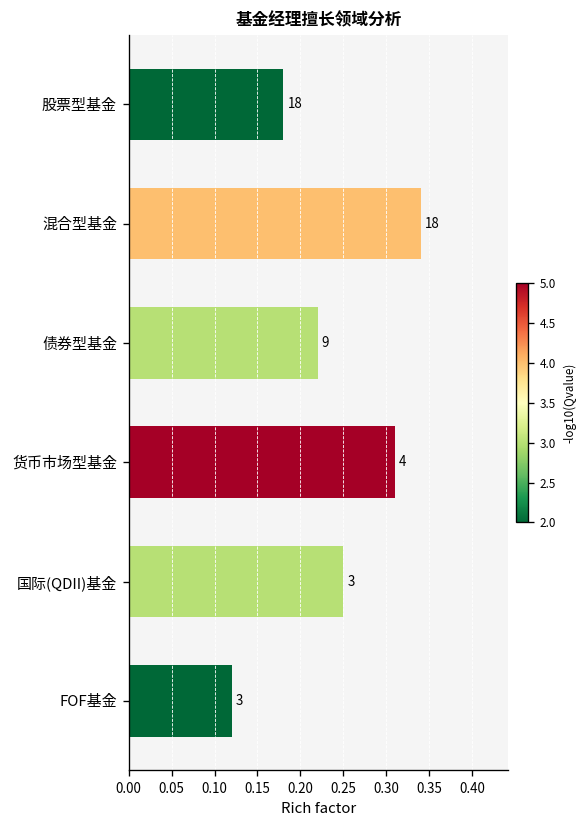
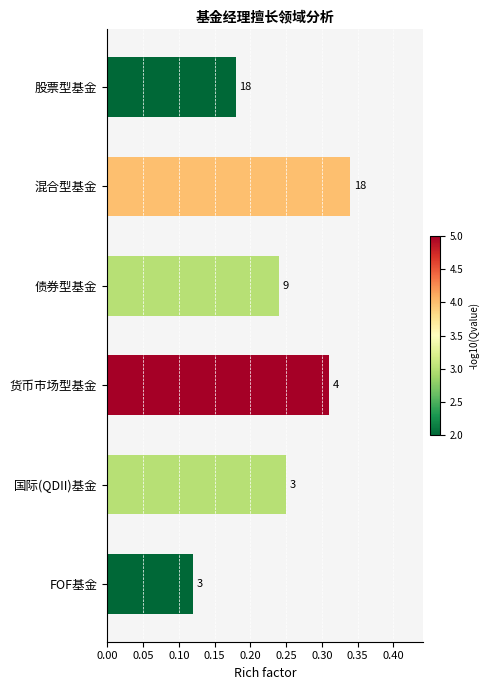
  {
-   "债券型基金": 0.22
+   "债券型基金": 0.24
  }
